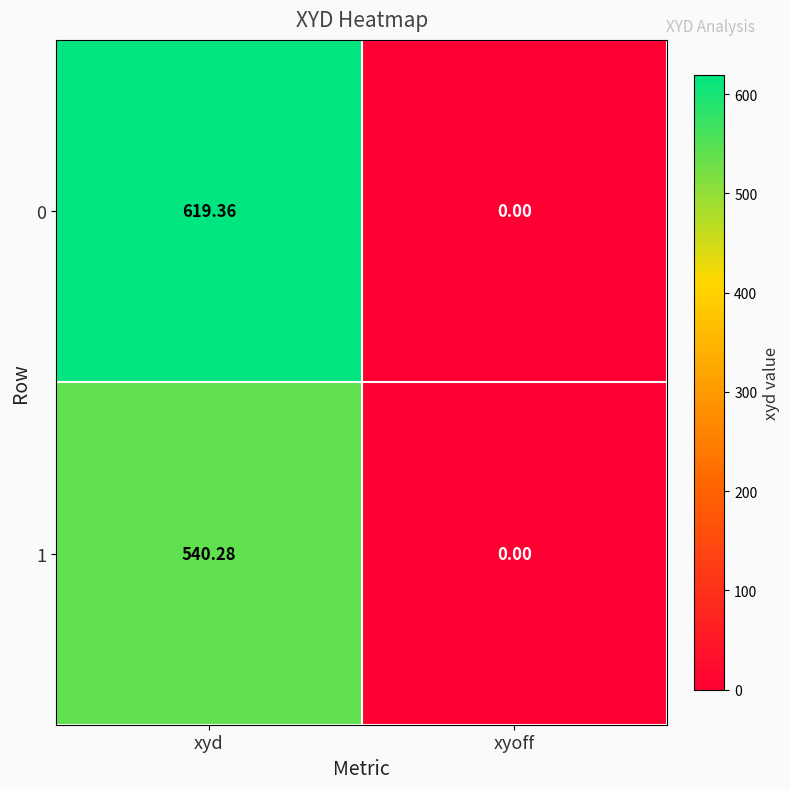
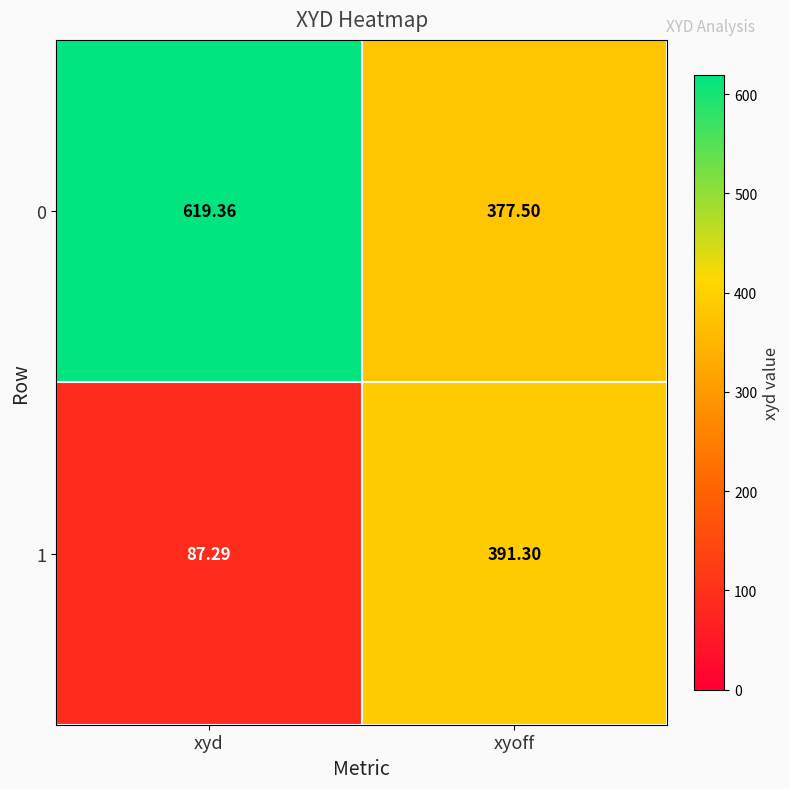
  {
    "0": {
      "xyd": 619.36,
-     "xyoff": 0.00
+     "xyoff": 377.50
    },
    "1": {
-     "xyd": 540.28,
-     "xyoff": 0.00
+     "xyd": 87.29,
+     "xyoff": 391.30
    }
  }
